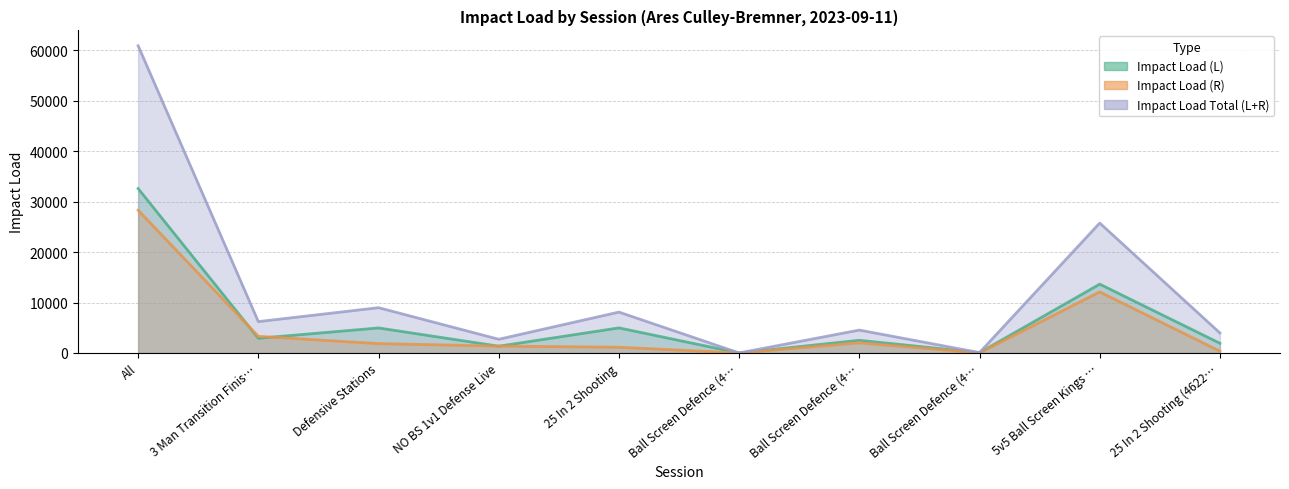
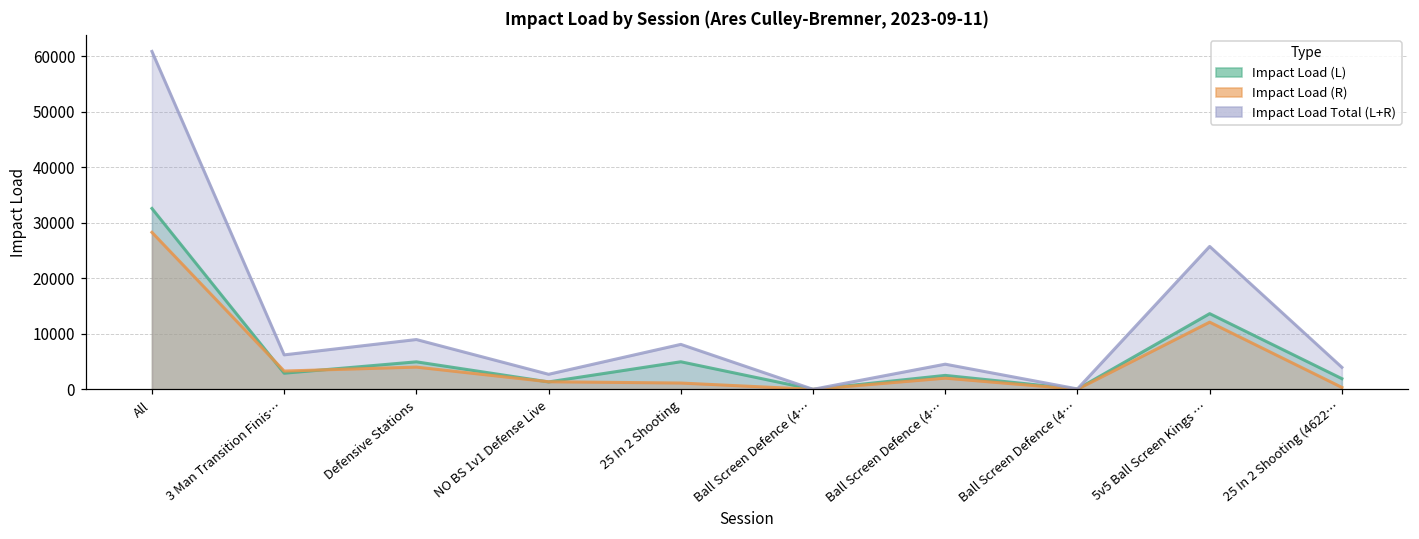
  {
    "Impact Load (R)": {
      "All": 28000,
-     "Defensive Stations": 2000,
+     "Defensive Stations": 4000,
      "25 In 2 Shooting": 1000,
      "5v5 Ball Screen Kings …": 12000,
      "25 In 2 Shooting (4622…": 0
    }
  }
